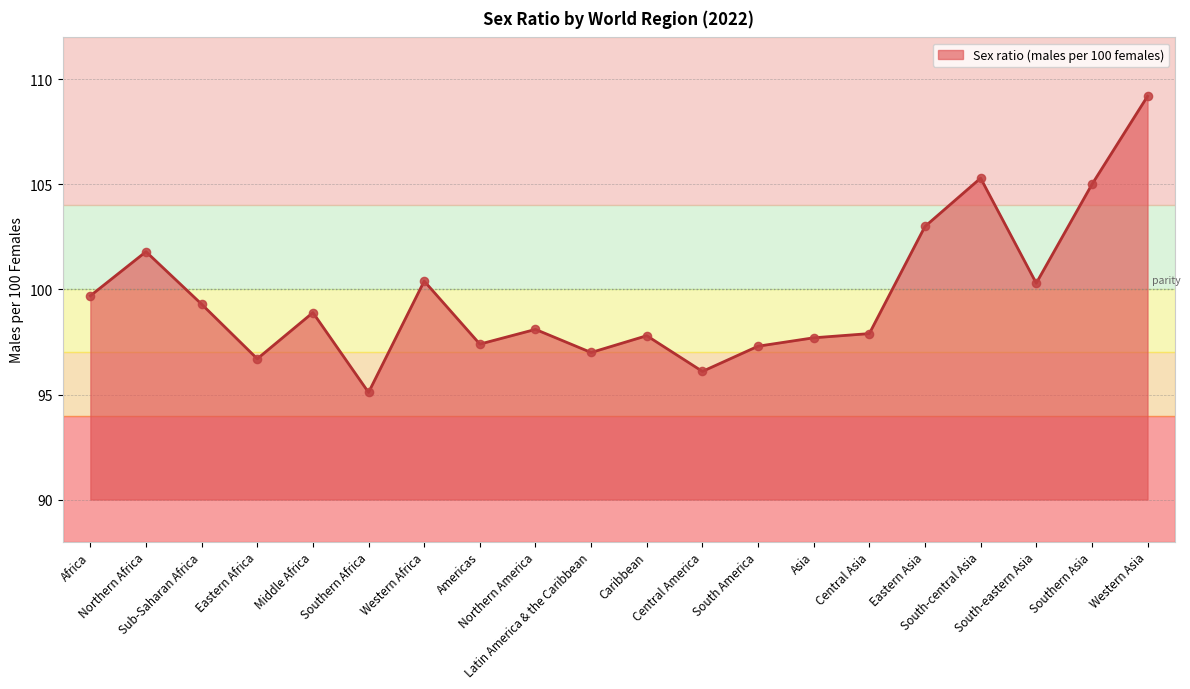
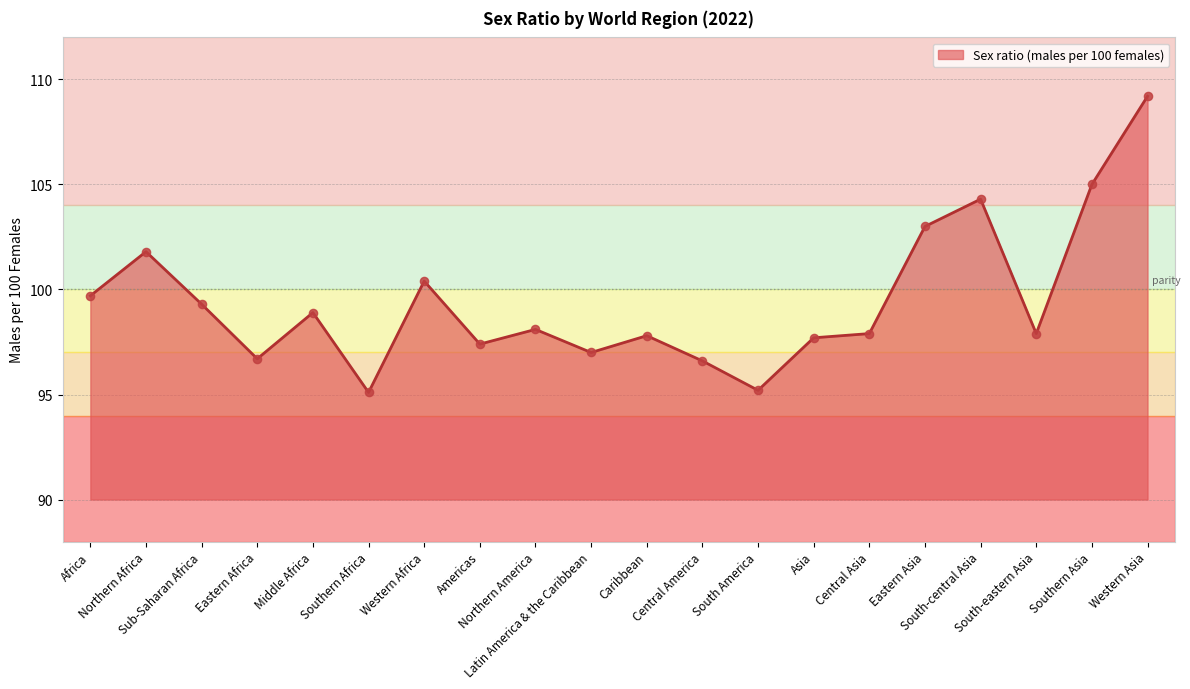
  {
    "Africa": 99.7,
    "Northern Africa": 101.8,
    "Sub-Saharan Africa": 99.3,
    "Eastern Africa": 96.7,
    "Middle Africa": 98.9,
    "Southern Africa": 95.1,
    "Western Africa": 100.4,
    "Americas": 97.4,
    "Northern America": 98.1,
    "Latin America & the Caribbean": 97.0,
    "Caribbean": 97.8,
-   "Central America": 96.1,
-   "South America": 97.3,
+   "Central America": 96.6,
+   "South America": 95.2,
    "Asia": 97.7,
    "Central Asia": 97.9,
    "Eastern Asia": 103.0,
-   "South-central Asia": 105.3,
-   "South-eastern Asia": 100.3,
+   "South-central Asia": 104.3,
+   "South-eastern Asia": 97.9,
    "Southern Asia": 105.0,
    "Western Asia": 109.2
  }
